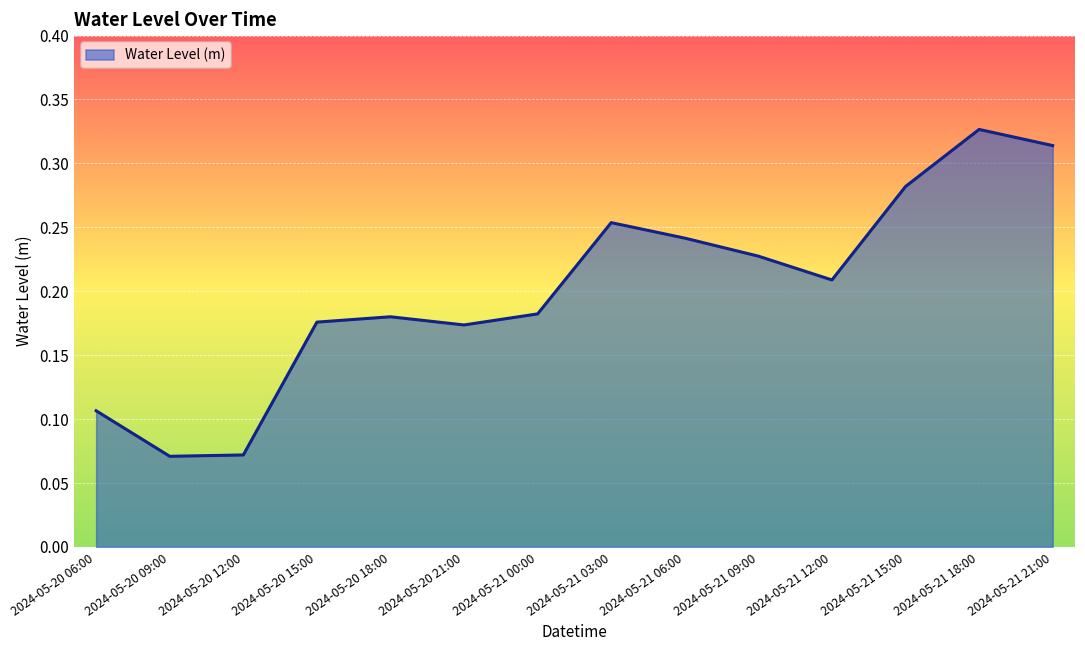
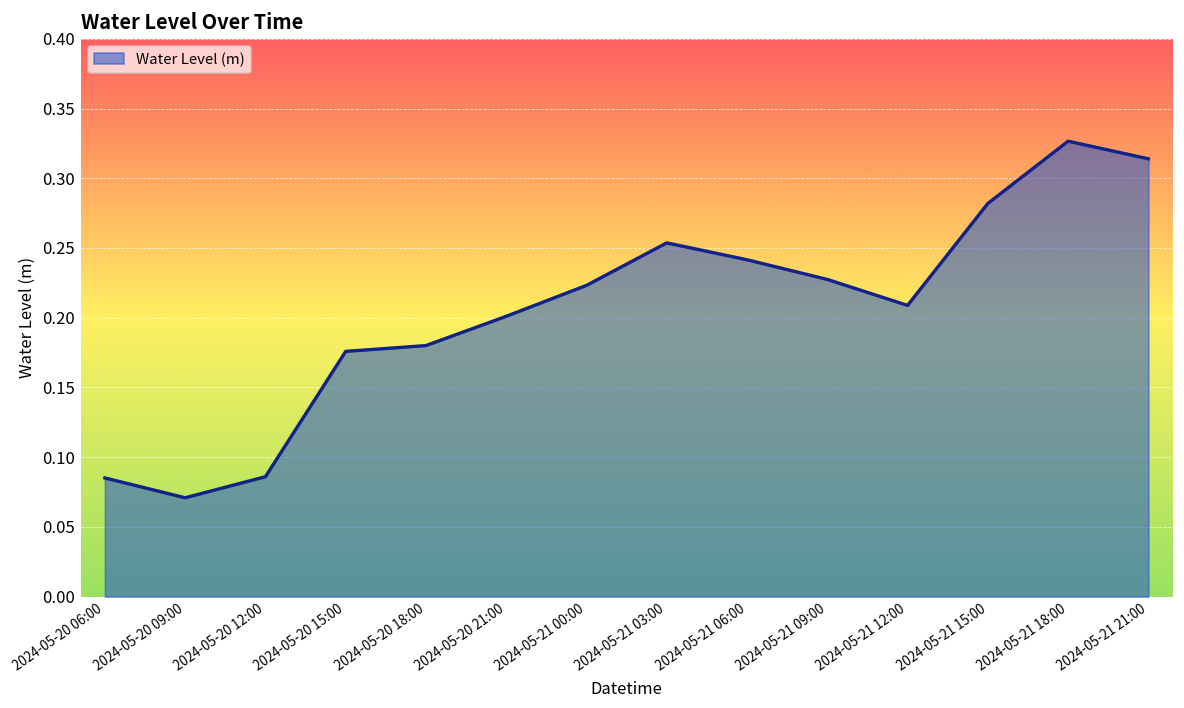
  {
-   "2024-05-20 06:00": 0.107,
+   "2024-05-20 06:00": 0.085,
    "2024-05-20 09:00": 0.071,
-   "2024-05-20 12:00": 0.072,
+   "2024-05-20 12:00": 0.086,
    "2024-05-20 15:00": 0.176,
    "2024-05-20 18:00": 0.180,
-   "2024-05-20 21:00": 0.174,
-   "2024-05-21 00:00": 0.182,
+   "2024-05-20 21:00": 0.201,
+   "2024-05-21 00:00": 0.223,
    "2024-05-21 03:00": 0.254,
    "2024-05-21 06:00": 0.242,
    "2024-05-21 09:00": 0.227,
    "2024-05-21 12:00": 0.209,
    "2024-05-21 15:00": 0.282,
    "2024-05-21 18:00": 0.327,
    "2024-05-21 21:00": 0.314
  }
